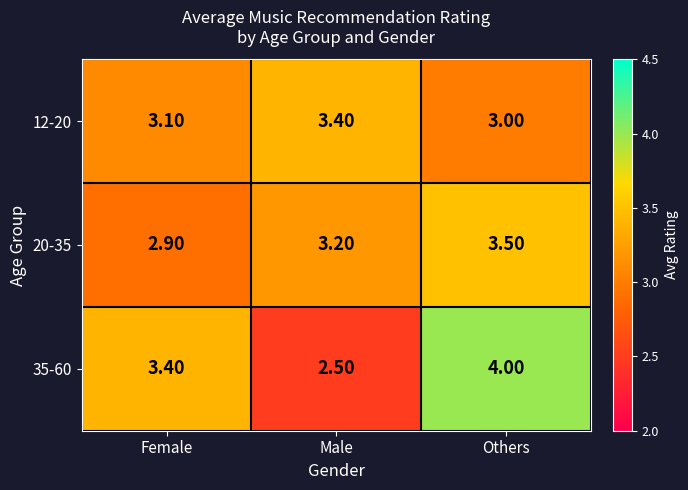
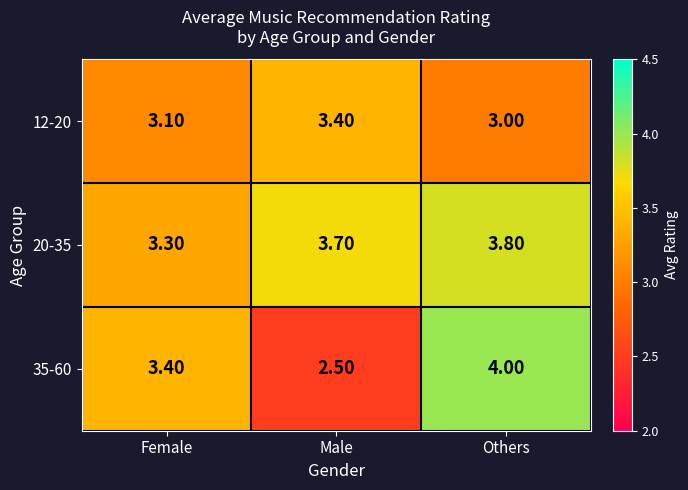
  {
    "12-20": {
      "Female": 3.10,
      "Male": 3.40,
      "Others": 3.00
    },
    "20-35": {
-     "Female": 2.90,
-     "Male": 3.20,
-     "Others": 3.50
+     "Female": 3.30,
+     "Male": 3.70,
+     "Others": 3.80
    },
    "35-60": {
      "Female": 3.40,
      "Male": 2.50,
      "Others": 4.00
    }
  }
